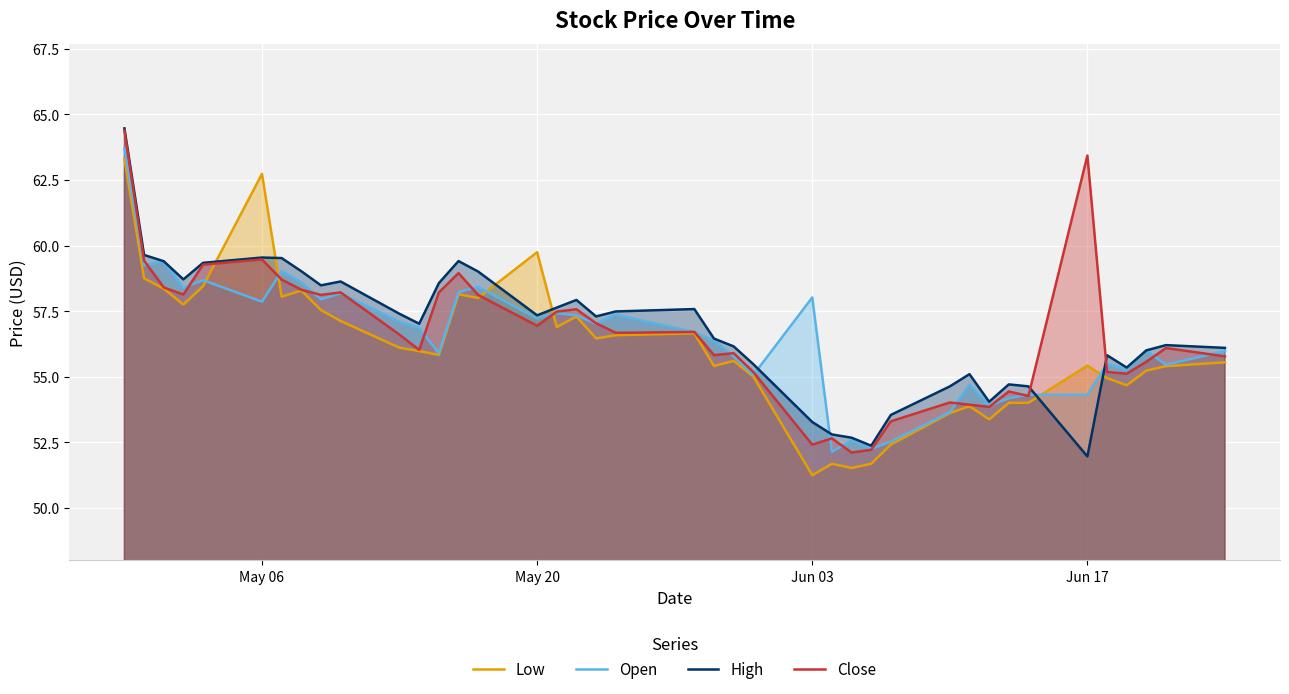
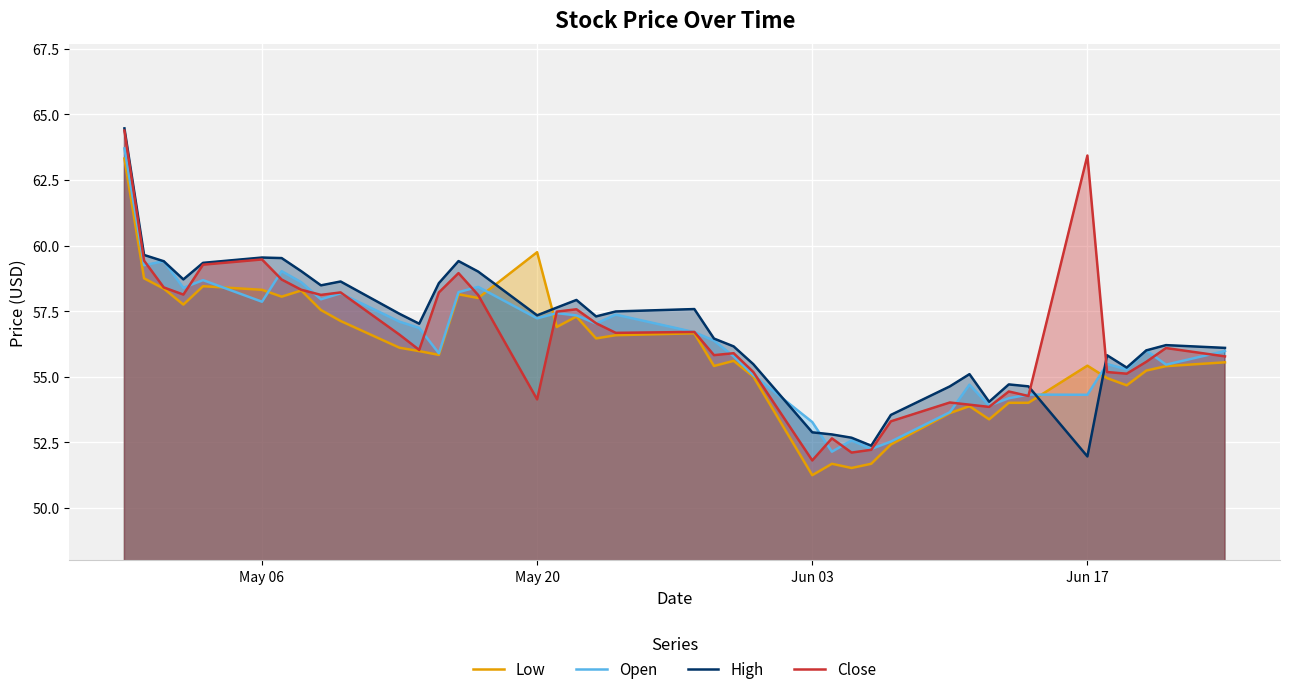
  {
    "Low": {
-     "May 06": 62.7,
+     "May 06": 58.3,
      "May 20": 59.7,
      "Jun 03": 51.3,
      "Jun 17": 55.4
    },
    "Open": {
      "May 06": 57.9,
      "May 20": 57.2,
-     "Jun 03": 58.0,
+     "Jun 03": 53.3,
      "Jun 17": 54.3
    },
    "High": {
      "May 20": 57.3,
-     "Jun 03": 53.3,
+     "Jun 03": 52.9,
      "Jun 17": 52.0
    },
    "Close": {
-     "May 20": 56.9,
-     "Jun 03": 52.4,
+     "May 20": 54.1,
+     "Jun 03": 51.8,
      "Jun 17": 63.4
    }
  }
